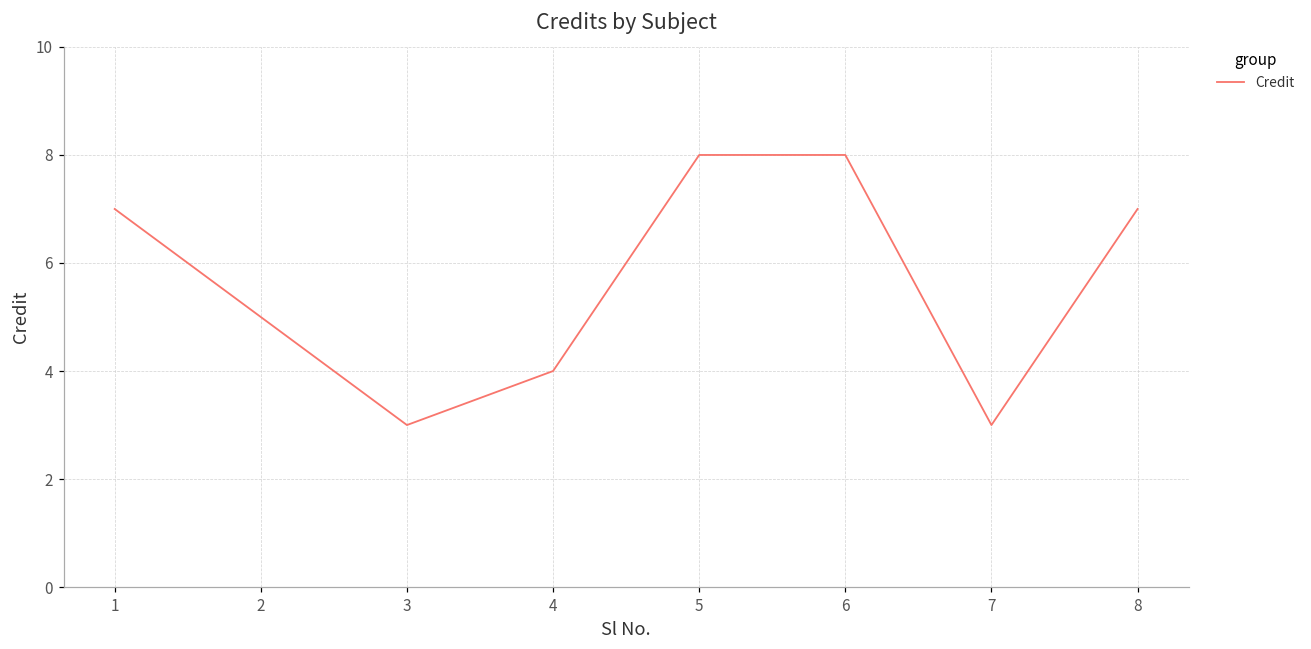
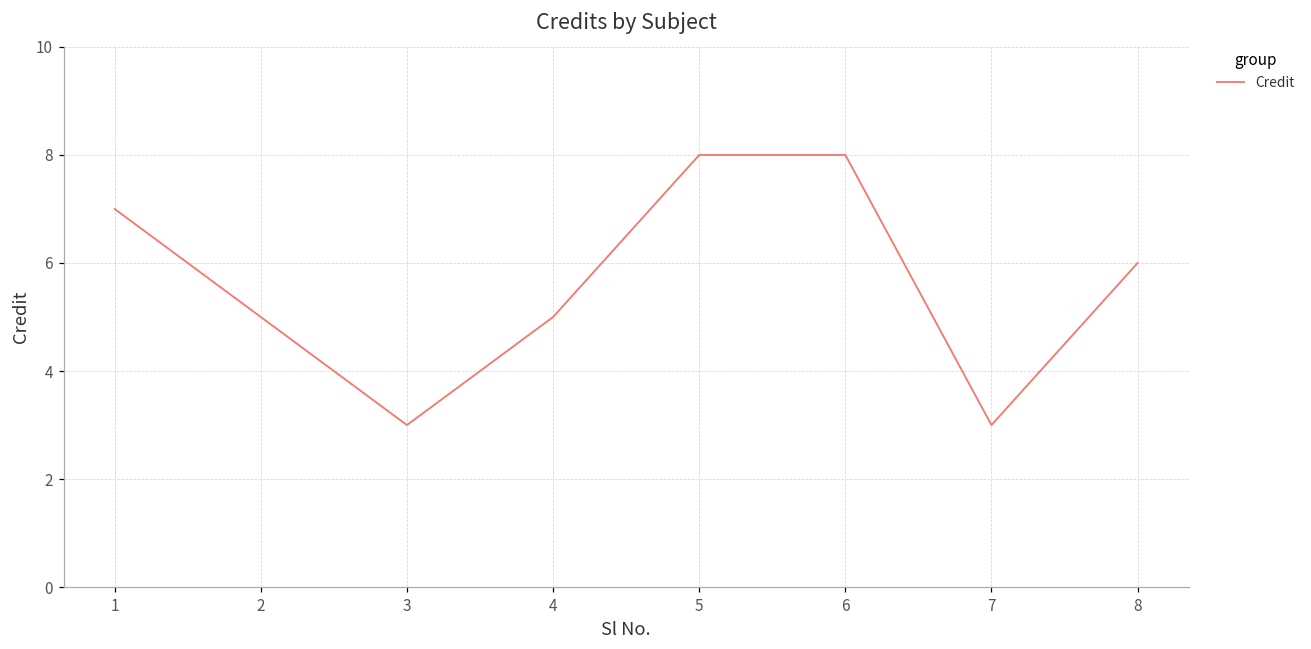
  {
    "1": 7,
    "2": 5,
    "3": 3,
-   "4": 4,
+   "4": 5,
    "5": 8,
    "6": 8,
    "7": 3,
-   "8": 7
+   "8": 6
  }
